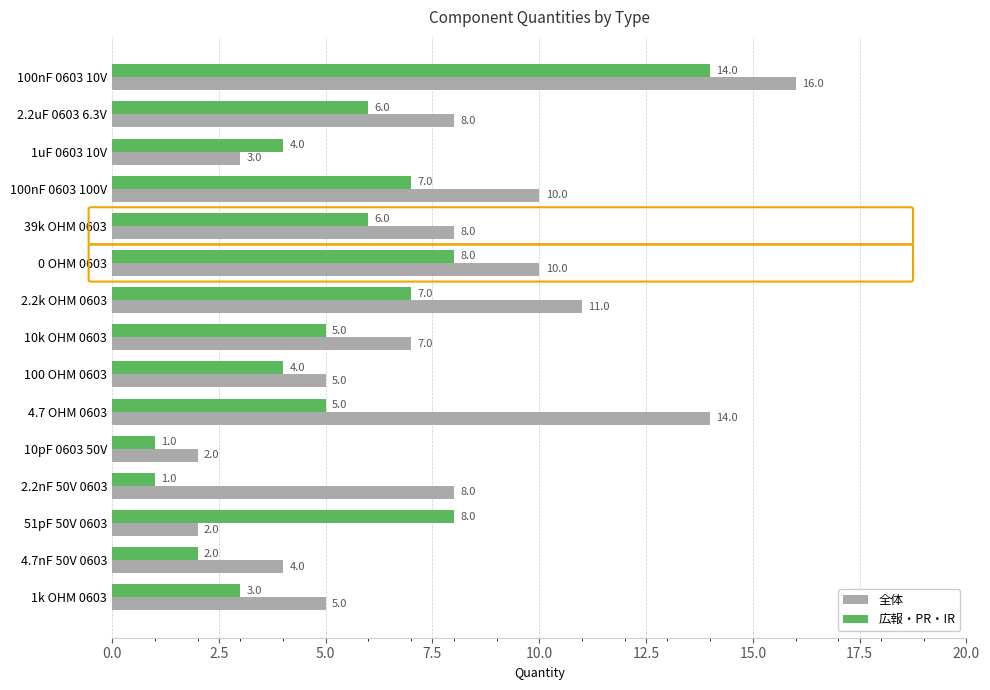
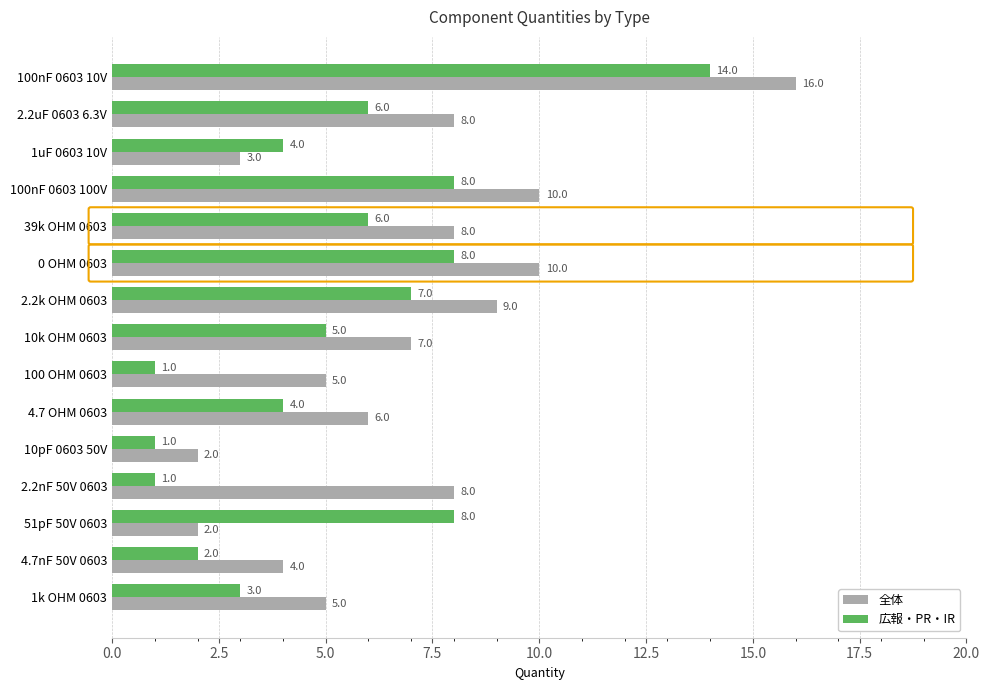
  {
    "全体": {
      "100nF 0603 10V": 16.0,
      "2.2uF 0603 6.3V": 8.0,
      "1uF 0603 10V": 3.0,
      "100nF 0603 100V": 10.0,
      "39k OHM 0603": 8.0,
      "0 OHM 0603": 10.0,
-     "2.2k OHM 0603": 11.0,
+     "2.2k OHM 0603": 9.0,
      "10k OHM 0603": 7.0,
      "100 OHM 0603": 5.0,
-     "4.7 OHM 0603": 14.0,
+     "4.7 OHM 0603": 6.0,
      "10pF 0603 50V": 2.0,
      "2.2nF 50V 0603": 8.0,
      "51pF 50V 0603": 2.0,
      "4.7nF 50V 0603": 4.0,
      "1k OHM 0603": 5.0
    },
    "広報・PR・IR": {
      "100nF 0603 10V": 14.0,
      "2.2uF 0603 6.3V": 6.0,
      "1uF 0603 10V": 4.0,
-     "100nF 0603 100V": 7.0,
+     "100nF 0603 100V": 8.0,
      "39k OHM 0603": 6.0,
      "0 OHM 0603": 8.0,
      "2.2k OHM 0603": 7.0,
      "10k OHM 0603": 5.0,
-     "100 OHM 0603": 4.0,
-     "4.7 OHM 0603": 5.0,
+     "100 OHM 0603": 1.0,
+     "4.7 OHM 0603": 4.0,
      "10pF 0603 50V": 1.0,
      "2.2nF 50V 0603": 1.0,
      "51pF 50V 0603": 8.0,
      "4.7nF 50V 0603": 2.0,
      "1k OHM 0603": 3.0
    }
  }
